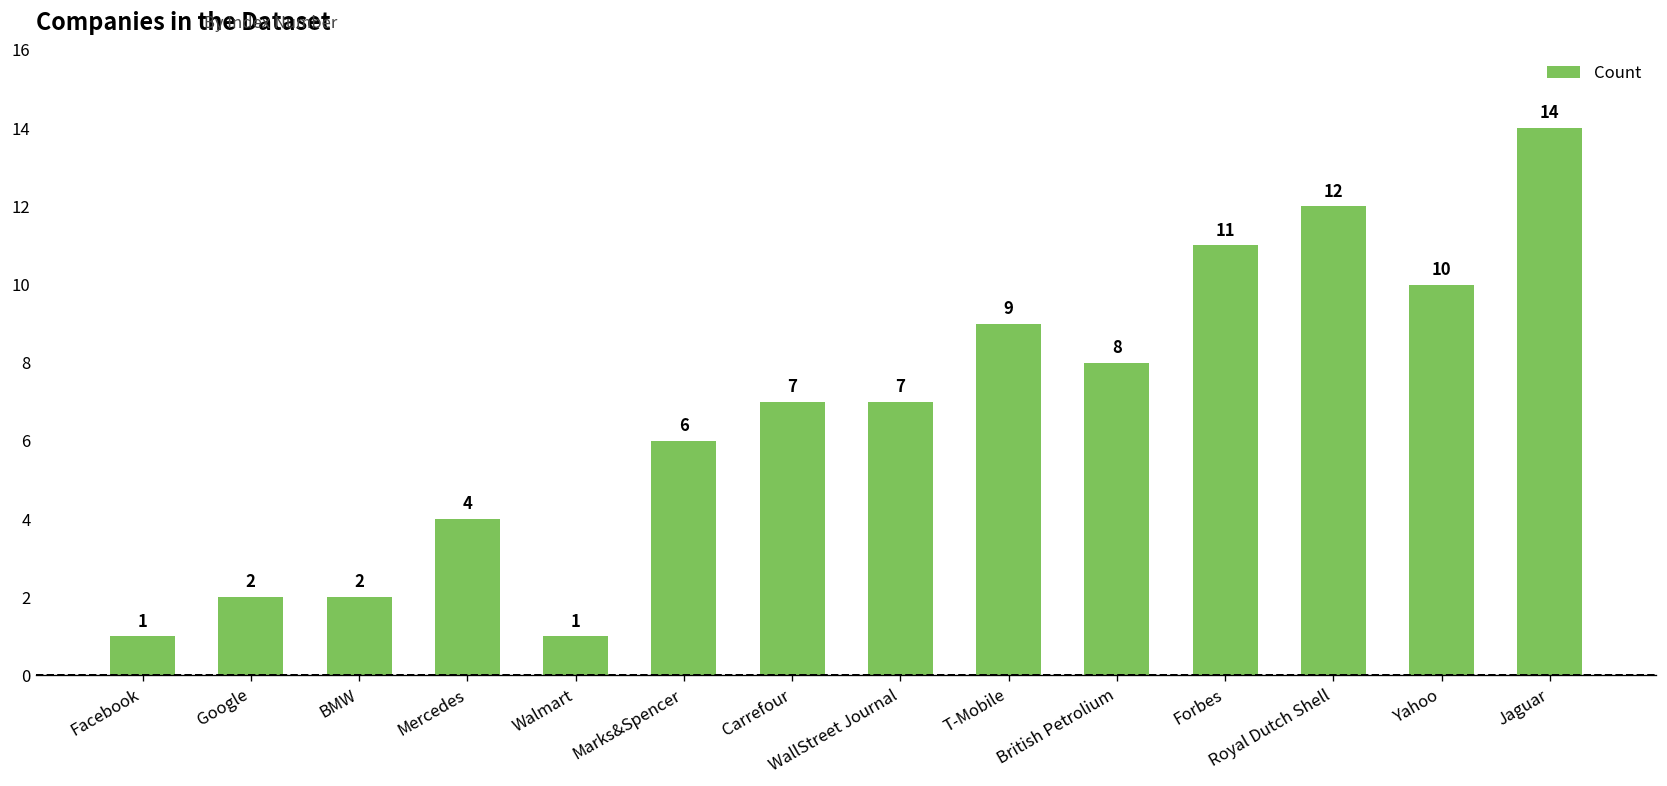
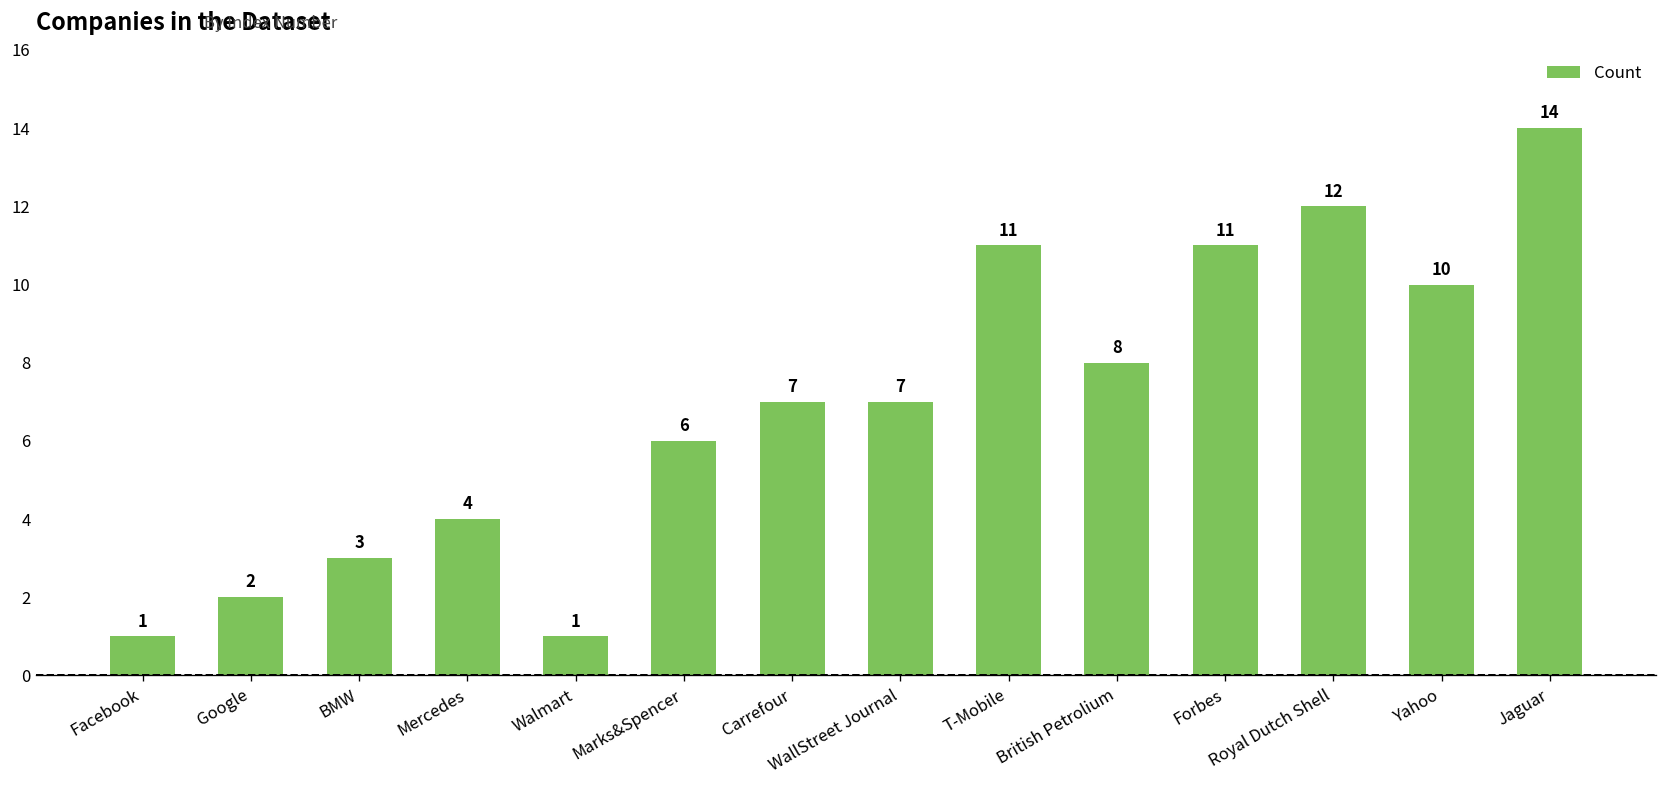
  {
    "Facebook": 1,
    "Google": 2,
-   "BMW": 2,
+   "BMW": 3,
    "Mercedes": 4,
    "Walmart": 1,
    "Marks&Spencer": 6,
    "Carrefour": 7,
    "WallStreet Journal": 7,
-   "T-Mobile": 9,
+   "T-Mobile": 11,
    "British Petrolium": 8,
    "Forbes": 11,
    "Royal Dutch Shell": 12,
    "Yahoo": 10,
    "Jaguar": 14
  }
